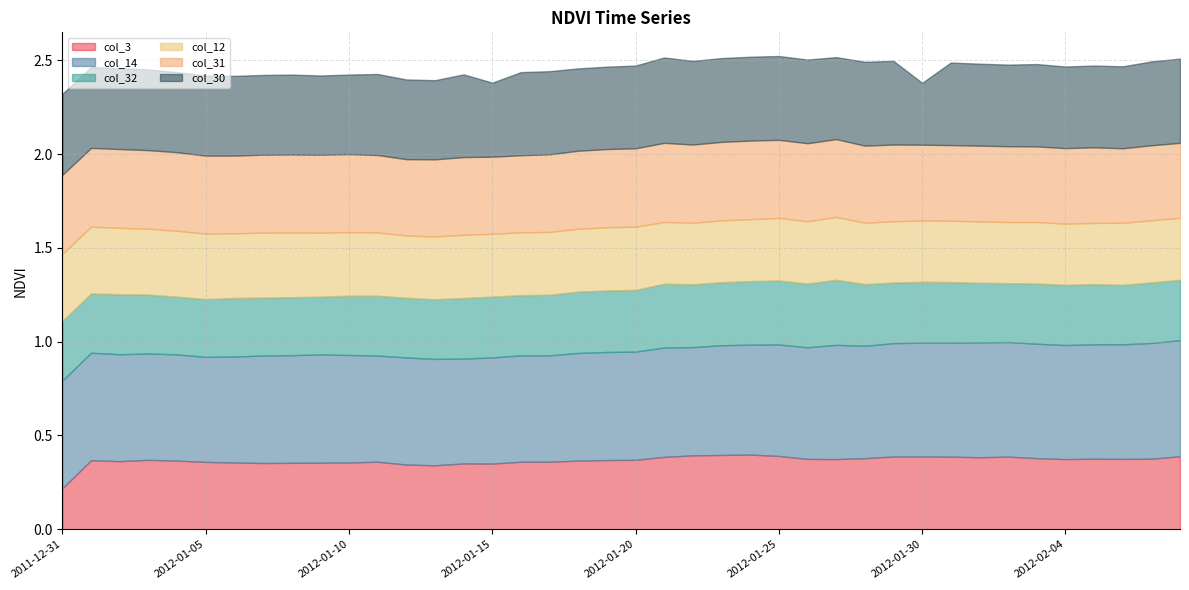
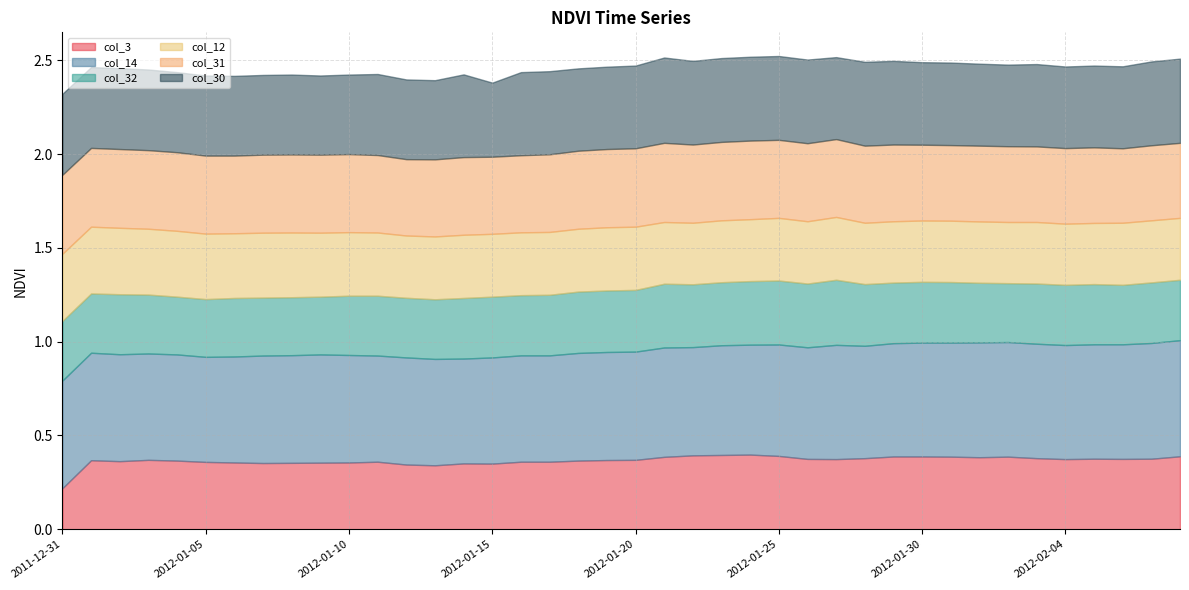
  {
    "col_3": {
      "2011-12-31": 0.22,
      "2012-01-05": 0.36,
      "2012-01-10": 0.36,
      "2012-01-15": 0.35,
      "2012-01-20": 0.37,
      "2012-01-25": 0.39,
      "2012-01-30": 0.39,
      "2012-02-04": 0.37
    },
    "col_30": {
      "2011-12-31": 0.43,
      "2012-01-10": 0.42,
      "2012-01-15": 0.40,
      "2012-01-20": 0.44,
      "2012-01-25": 0.45,
-     "2012-01-30": 0.33,
+     "2012-01-30": 0.44,
      "2012-02-04": 0.44
    }
  }
